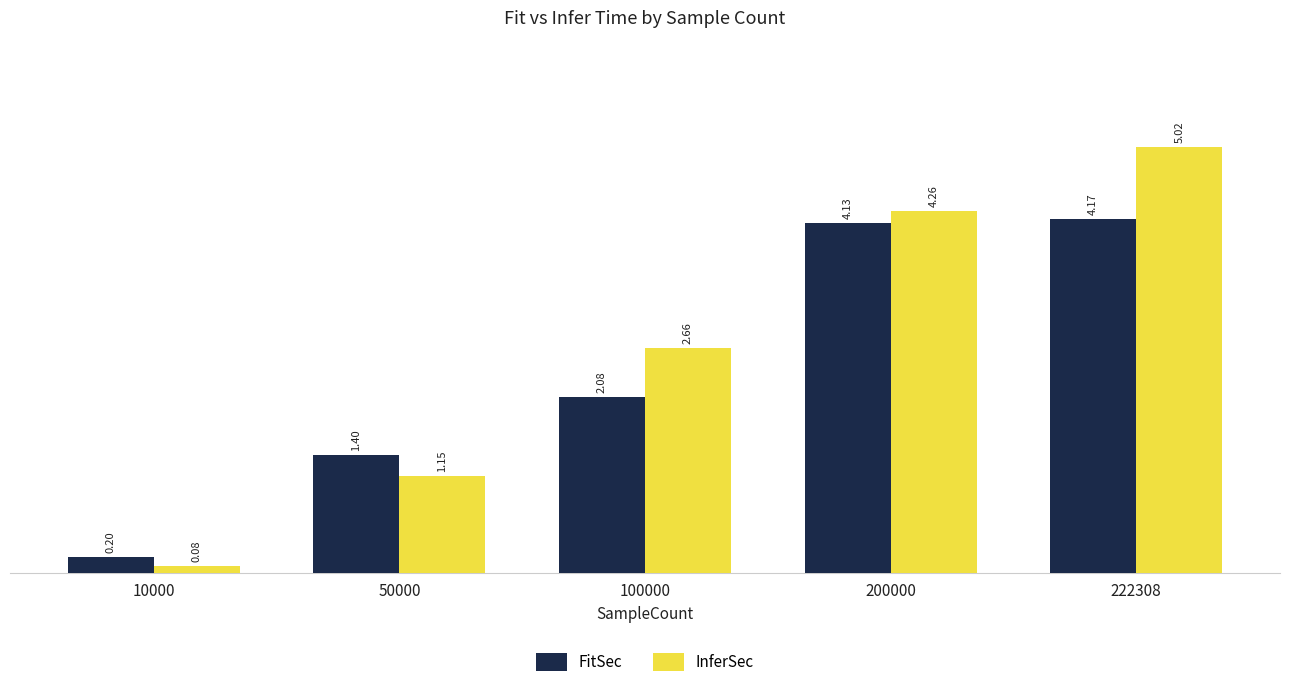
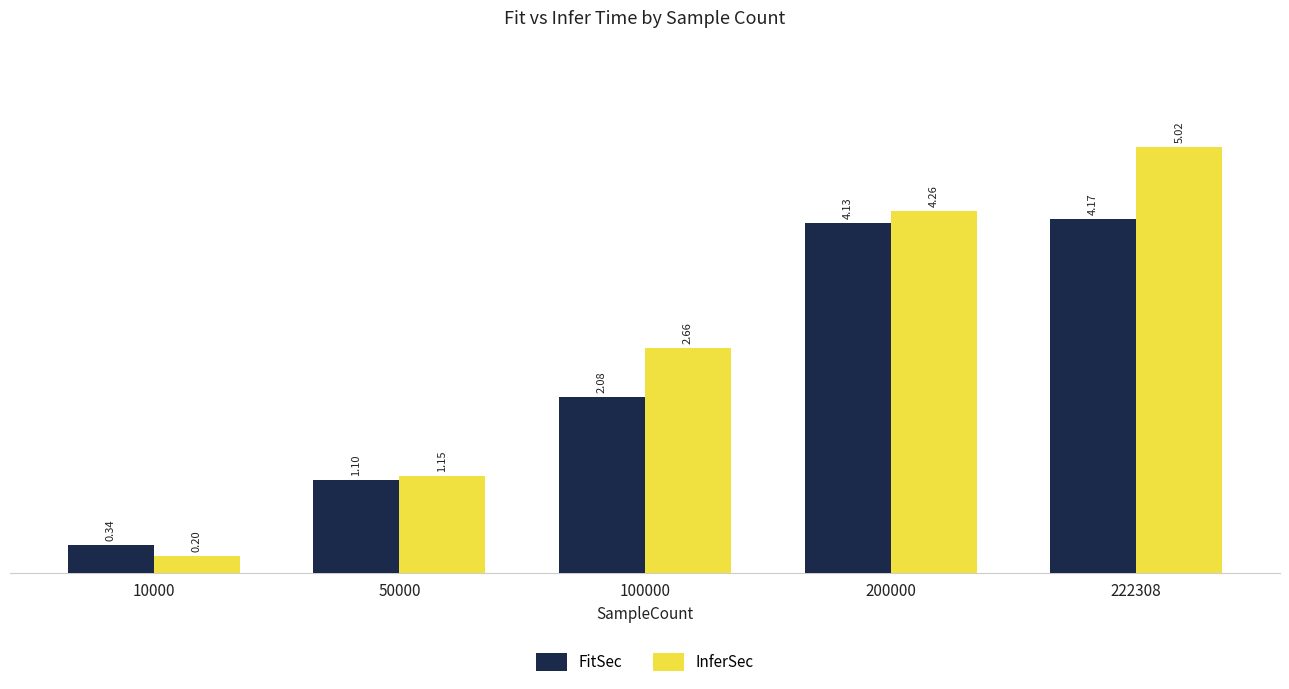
  {
    "FitSec": {
-     "10000": 0.20,
-     "50000": 1.40,
+     "10000": 0.34,
+     "50000": 1.10,
      "100000": 2.08,
      "200000": 4.13,
      "222308": 4.17
    },
    "InferSec": {
-     "10000": 0.08,
+     "10000": 0.20,
      "50000": 1.15,
      "100000": 2.66,
      "200000": 4.26,
      "222308": 5.02
    }
  }
